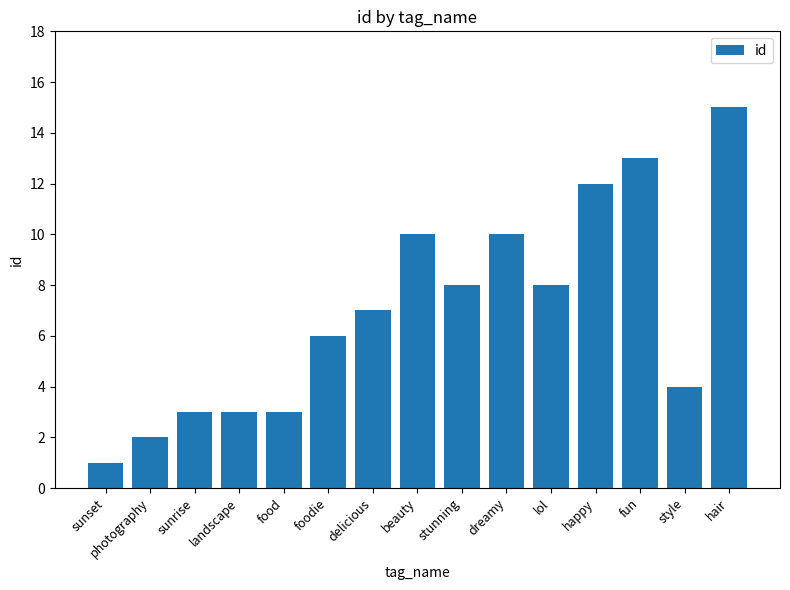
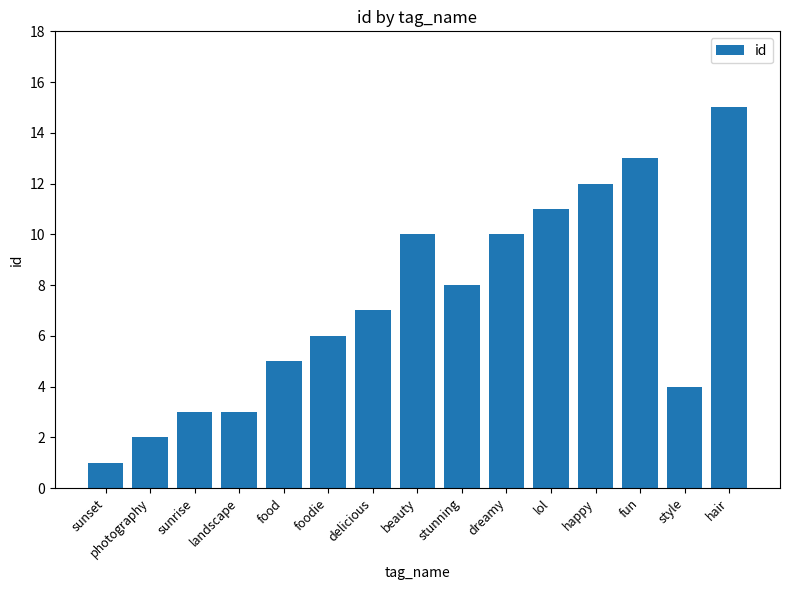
  {
    "sunset": 1,
    "photography": 2,
    "sunrise": 3,
    "landscape": 3,
-   "food": 3,
+   "food": 5,
    "foodie": 6,
    "delicious": 7,
    "beauty": 10,
    "stunning": 8,
    "dreamy": 10,
-   "lol": 8,
+   "lol": 11,
    "happy": 12,
    "fun": 13,
    "style": 4,
    "hair": 15
  }
